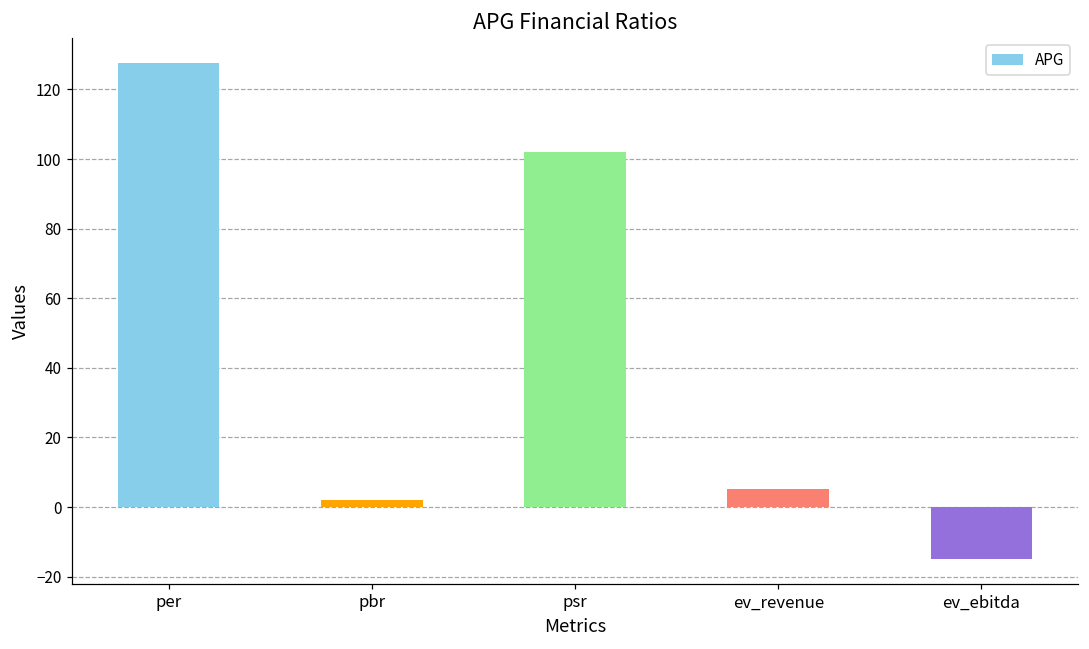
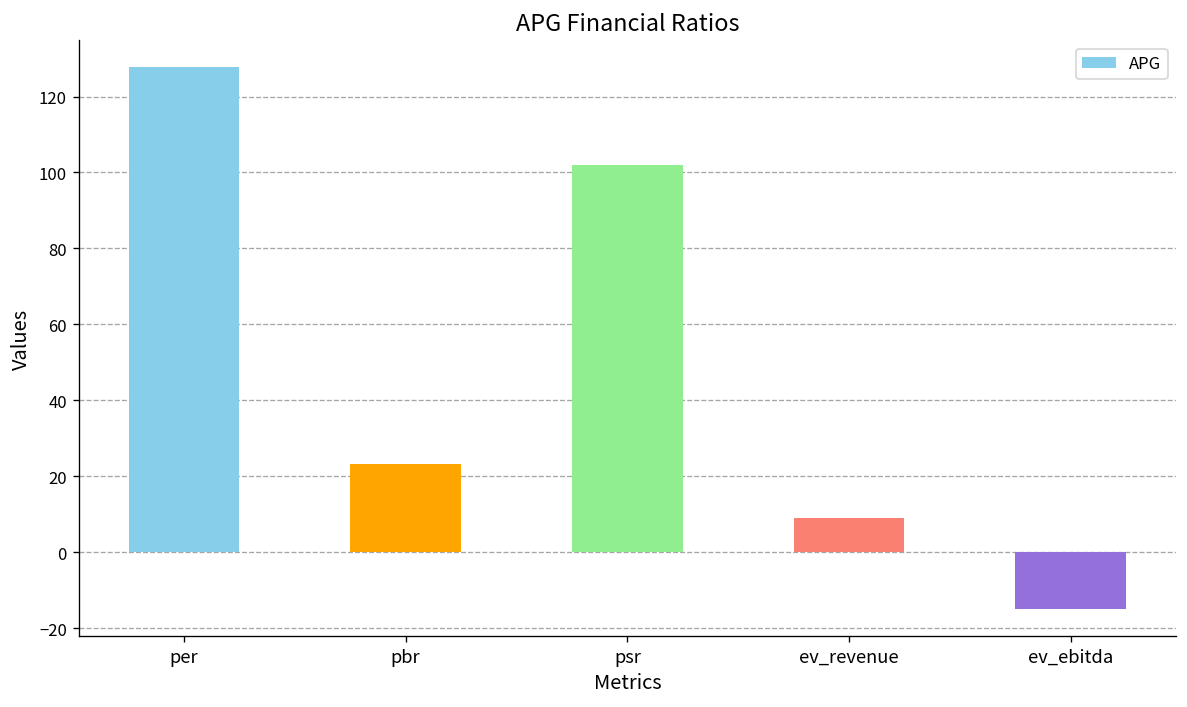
  {
    "per": 128,
-   "pbr": 2,
+   "pbr": 23,
    "psr": 102,
-   "ev_revenue": 5,
+   "ev_revenue": 9,
    "ev_ebitda": -15
  }
